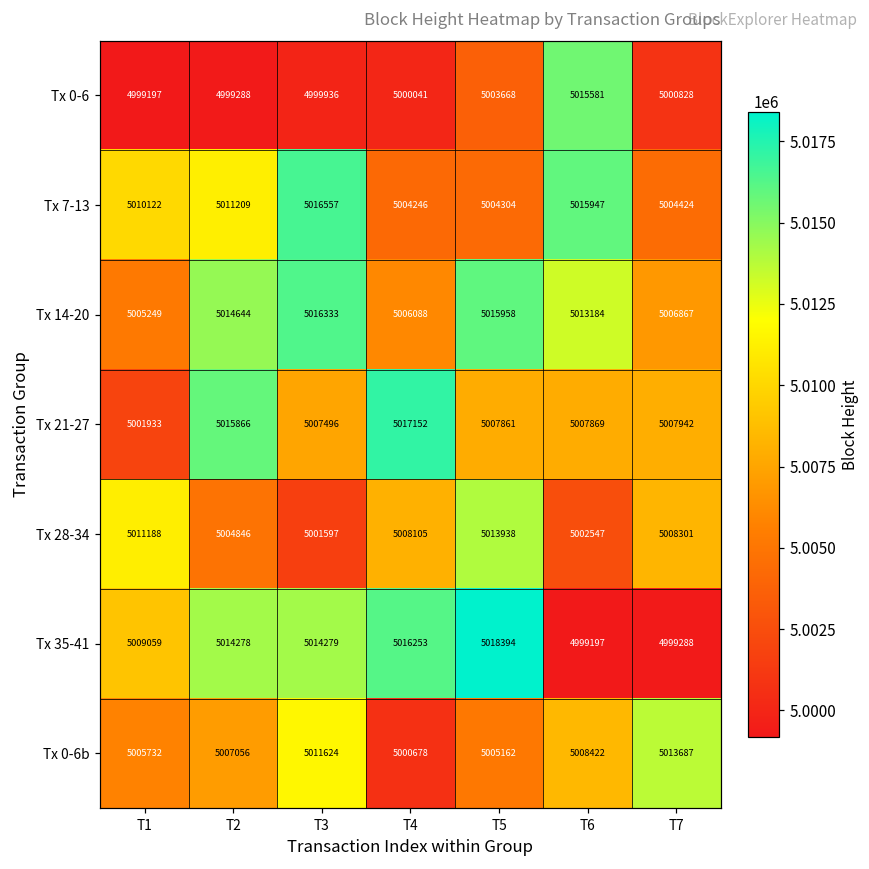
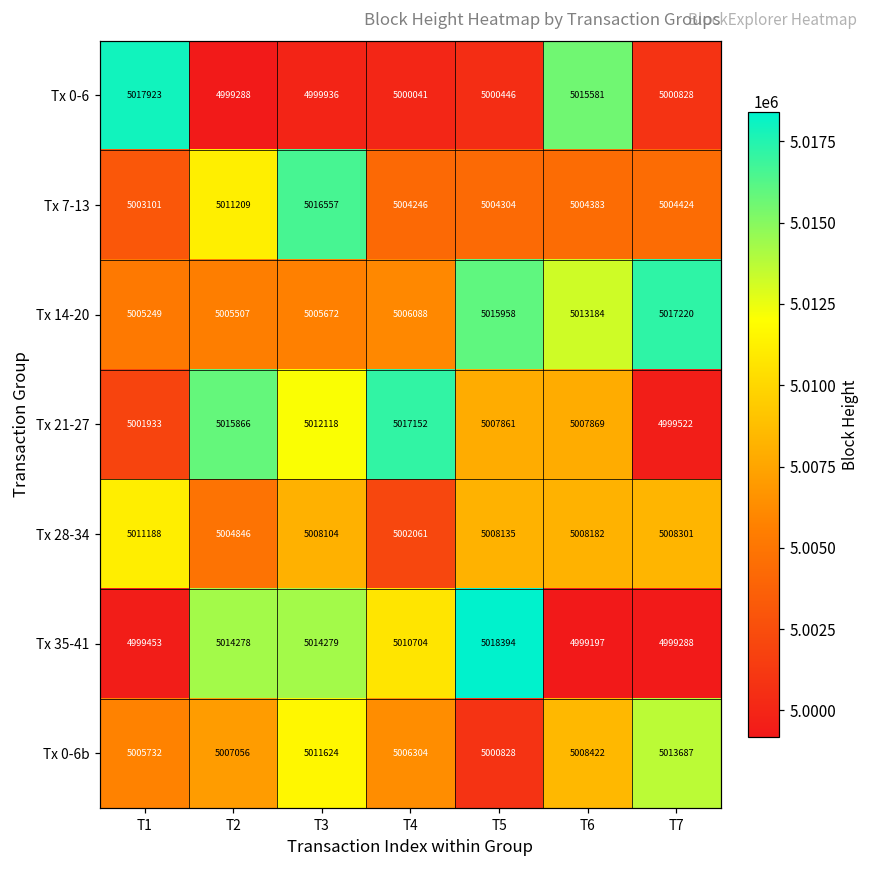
  {
    "Tx 0-6": {
-     "T1": 4999197,
+     "T1": 5017923,
      "T2": 4999288,
      "T3": 4999936,
      "T4": 5000041,
-     "T5": 5003668,
+     "T5": 5000446,
      "T6": 5015581,
      "T7": 5000828
    },
    "Tx 7-13": {
-     "T1": 5010122,
+     "T1": 5003101,
      "T2": 5011209,
      "T3": 5016557,
      "T4": 5004246,
      "T5": 5004304,
-     "T6": 5015947,
+     "T6": 5004383,
      "T7": 5004424
    },
    "Tx 14-20": {
      "T1": 5005249,
-     "T2": 5014644,
-     "T3": 5016333,
+     "T2": 5005507,
+     "T3": 5005672,
      "T4": 5006088,
      "T5": 5015958,
      "T6": 5013184,
-     "T7": 5006867
+     "T7": 5017220
    },
    "Tx 21-27": {
      "T1": 5001933,
      "T2": 5015866,
-     "T3": 5007496,
+     "T3": 5012118,
      "T4": 5017152,
      "T5": 5007861,
      "T6": 5007869,
-     "T7": 5007942
+     "T7": 4999522
    },
    "Tx 28-34": {
      "T1": 5011188,
      "T2": 5004846,
-     "T3": 5001597,
-     "T4": 5008105,
-     "T5": 5013938,
-     "T6": 5002547,
+     "T3": 5008104,
+     "T4": 5002061,
+     "T5": 5008135,
+     "T6": 5008182,
      "T7": 5008301
    },
    "Tx 35-41": {
-     "T1": 5009059,
+     "T1": 4999453,
      "T2": 5014278,
      "T3": 5014279,
-     "T4": 5016253,
+     "T4": 5010704,
      "T5": 5018394,
      "T6": 4999197,
      "T7": 4999288
    },
    "Tx 0-6b": {
      "T1": 5005732,
      "T2": 5007056,
      "T3": 5011624,
-     "T4": 5000678,
-     "T5": 5005162,
+     "T4": 5006304,
+     "T5": 5000828,
      "T6": 5008422,
      "T7": 5013687
    }
  }
